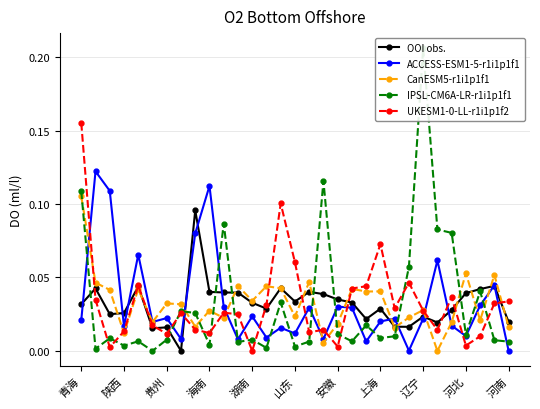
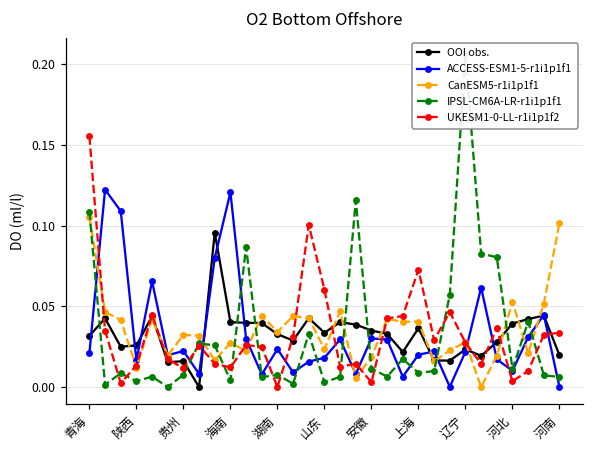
  {
    "OOI obs.": {
      "青海": 0.032,
      "陕西": 0.026,
      "贵州": 0.016,
      "海南": 0.040,
      "山东": 0.034,
      "安徽": 0.035,
-     "上海": 0.029,
+     "上海": 0.036,
      "河北": 0.039,
      "河南": 0.020
    },
    "ACCESS-ESM1-5-r1i1p1f1": {
      "青海": 0.021,
      "陕西": 0.017,
      "贵州": 0.022,
-     "海南": 0.112,
+     "海南": 0.121,
      "湖南": 0.024,
-     "山东": 0.012,
+     "山东": 0.018,
      "安徽": 0.030,
      "上海": 0.020,
      "河南": 0.000
    },
    "CanESM5-r1i1p1f1": {
      "青海": 0.105,
      "贵州": 0.032,
      "海南": 0.027,
      "山东": 0.023,
      "安徽": 0.019,
      "上海": 0.041,
      "河北": 0.053,
-     "河南": 0.016
+     "河南": 0.102
    },
    "IPSL-CM6A-LR-r1i1p1f1": {
      "青海": 0.109,
      "陕西": 0.004,
      "贵州": 0.008,
      "海南": 0.004,
      "湖南": 0.008,
      "山东": 0.003,
      "安徽": 0.011,
      "上海": 0.009,
      "河南": 0.006
    },
    "UKESM1-0-LL-r1i1p1f2": {
      "青海": 0.155,
      "贵州": 0.012,
      "海南": 0.012,
      "湖南": 0.000,
      "山东": 0.060,
      "安徽": 0.003,
      "上海": 0.073,
      "河北": 0.004,
      "河南": 0.034
    }
  }
